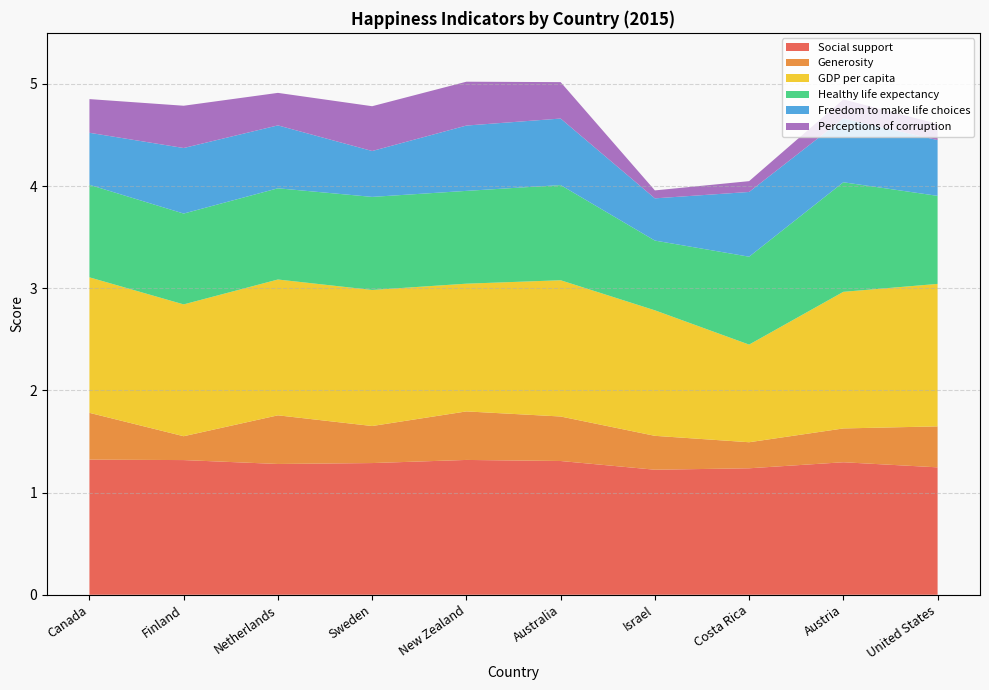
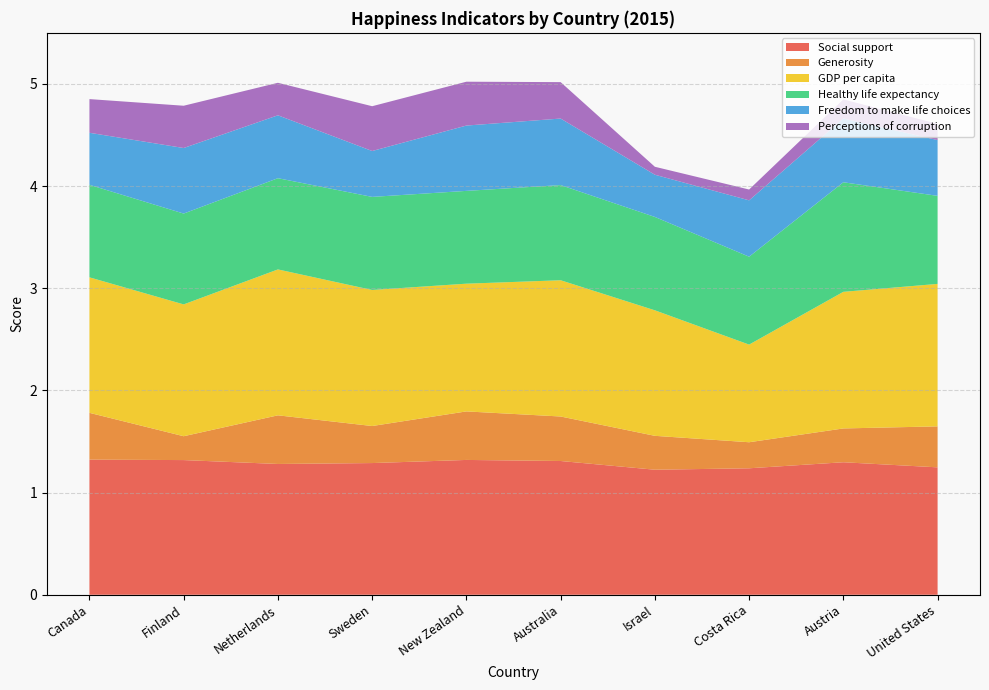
  {
    "GDP per capita": {
      "Canada": 1.33,
      "Finland": 1.29,
-     "Netherlands": 1.33,
+     "Netherlands": 1.43,
      "Sweden": 1.33,
      "New Zealand": 1.25,
      "Australia": 1.33,
      "Israel": 1.23,
      "Costa Rica": 0.96,
      "Austria": 1.34,
      "United States": 1.39
    },
    "Healthy life expectancy": {
      "Canada": 0.91,
      "Finland": 0.89,
      "Netherlands": 0.89,
      "Sweden": 0.91,
      "New Zealand": 0.91,
      "Australia": 0.93,
-     "Israel": 0.68,
+     "Israel": 0.91,
      "Costa Rica": 0.86,
      "Austria": 1.07,
      "United States": 0.86
    },
    "Freedom to make life choices": {
      "Canada": 0.51,
      "Finland": 0.64,
      "Netherlands": 0.62,
      "Sweden": 0.45,
      "New Zealand": 0.64,
      "Australia": 0.65,
      "Israel": 0.41,
-     "Costa Rica": 0.63,
+     "Costa Rica": 0.55,
      "United States": 0.55
    },
    "Perceptions of corruption": {
      "Canada": 0.33,
      "Finland": 0.41,
      "Netherlands": 0.32,
      "Sweden": 0.44,
      "New Zealand": 0.43,
      "Australia": 0.36,
      "Israel": 0.08,
      "Costa Rica": 0.11
    }
  }
